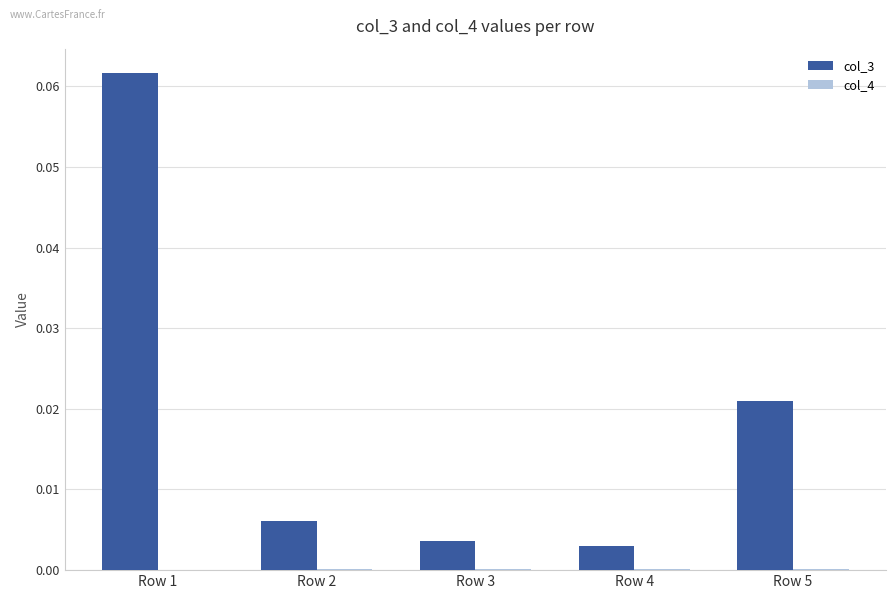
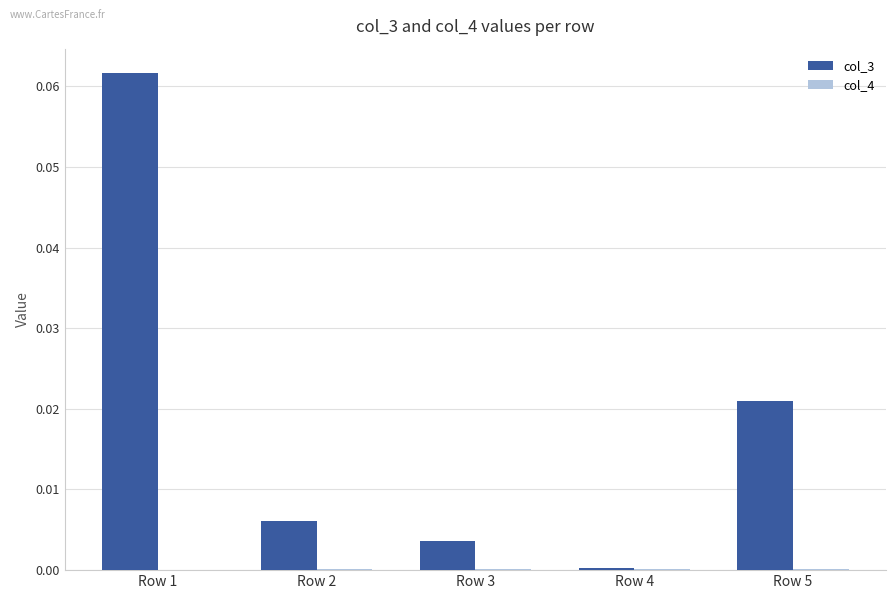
  {
    "col_3": {
      "Row 1": 0.062,
      "Row 2": 0.006,
      "Row 3": 0.004,
-     "Row 4": 0.003,
+     "Row 4": 0.000,
      "Row 5": 0.021
    },
    "col_4": {
      "Row 1": 0.000
    }
  }
